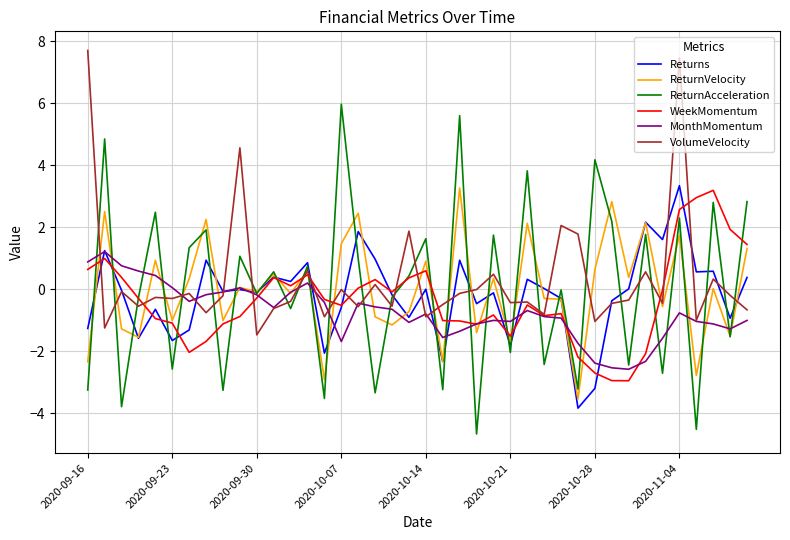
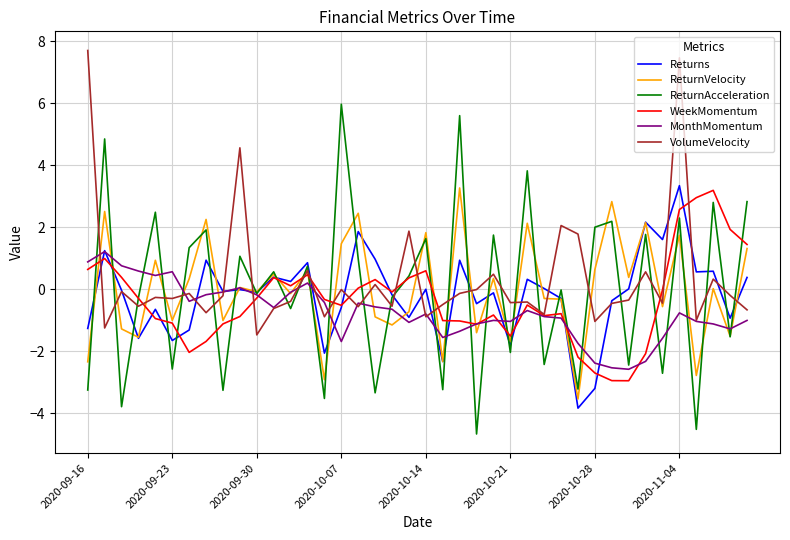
  {
    "Returns": {
      "2020-09-16": -1.3,
      "2020-09-23": -1.7,
      "2020-10-14": 0.0,
      "2020-10-21": -1.8,
      "2020-10-28": -3.2,
      "2020-11-04": 3.3
    },
    "ReturnVelocity": {
      "2020-09-16": -2.3,
      "2020-09-23": -1.0,
      "2020-10-07": 1.5,
-     "2020-10-14": 0.9,
+     "2020-10-14": 1.8,
      "2020-10-21": -1.7,
      "2020-10-28": 0.6,
      "2020-11-04": 1.7
    },
    "ReturnAcceleration": {
      "2020-09-16": -3.3,
      "2020-09-23": -2.6,
      "2020-10-07": 6.0,
      "2020-10-14": 1.6,
      "2020-10-21": -2.0,
-     "2020-10-28": 4.2,
+     "2020-10-28": 2.0,
      "2020-11-04": 2.3
    },
    "WeekMomentum": {
      "2020-09-16": 0.6,
      "2020-09-23": -1.1,
      "2020-09-30": -0.3,
      "2020-10-14": 0.6,
      "2020-10-21": -1.5,
      "2020-10-28": -2.7,
      "2020-11-04": 2.6
    },
    "MonthMomentum": {
      "2020-09-16": 0.9,
-     "2020-09-23": 0.1,
+     "2020-09-23": 0.6,
      "2020-10-07": -1.7,
      "2020-10-14": -0.8,
      "2020-10-21": -1.0,
      "2020-10-28": -2.4,
      "2020-11-04": -0.8
    },
    "VolumeVelocity": {
      "2020-09-16": 7.7,
      "2020-09-23": -0.3,
      "2020-09-30": -1.5,
      "2020-10-07": 0.0,
      "2020-10-14": -0.9,
      "2020-10-21": -0.4,
      "2020-10-28": -1.0
    }
  }
